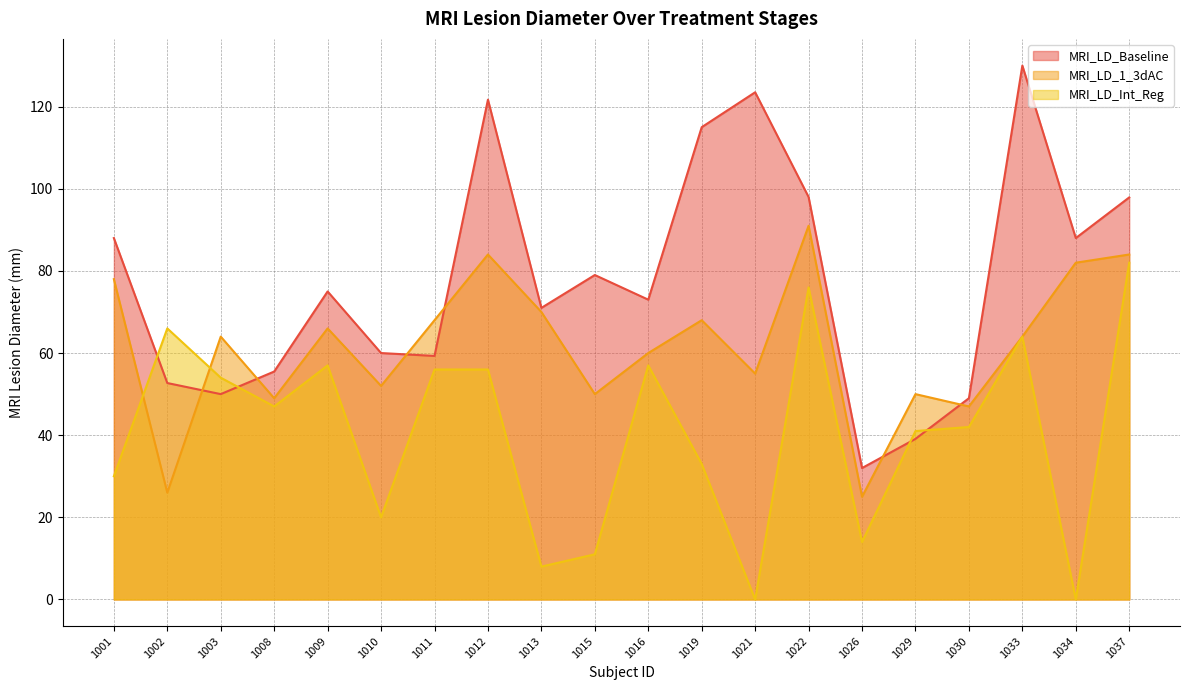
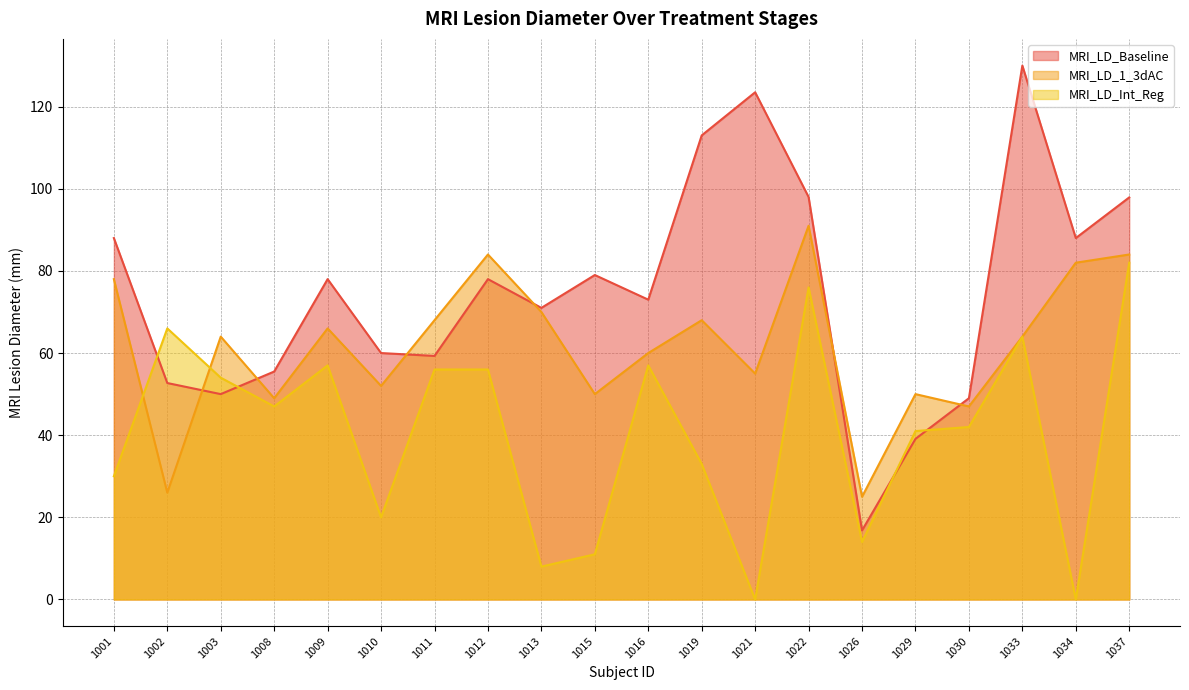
  {
    "MRI_LD_Baseline": {
      "1001": 88,
      "1002": 53,
      "1003": 50,
      "1008": 56,
-     "1009": 75,
+     "1009": 78,
      "1010": 60,
      "1011": 59,
-     "1012": 122,
+     "1012": 78,
      "1013": 71,
      "1015": 79,
      "1016": 73,
-     "1019": 115,
+     "1019": 113,
      "1021": 124,
      "1022": 98,
-     "1026": 32,
+     "1026": 17,
      "1029": 39,
      "1030": 49,
      "1033": 130,
      "1034": 88,
      "1037": 98
    }
  }
